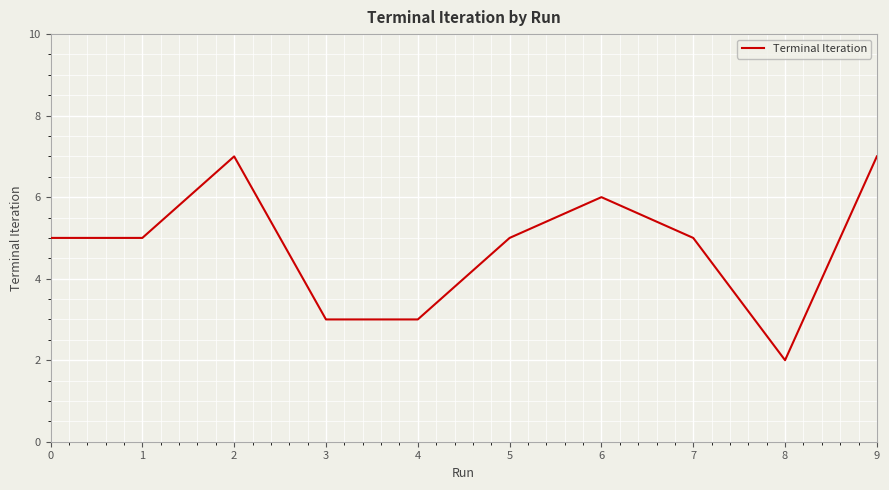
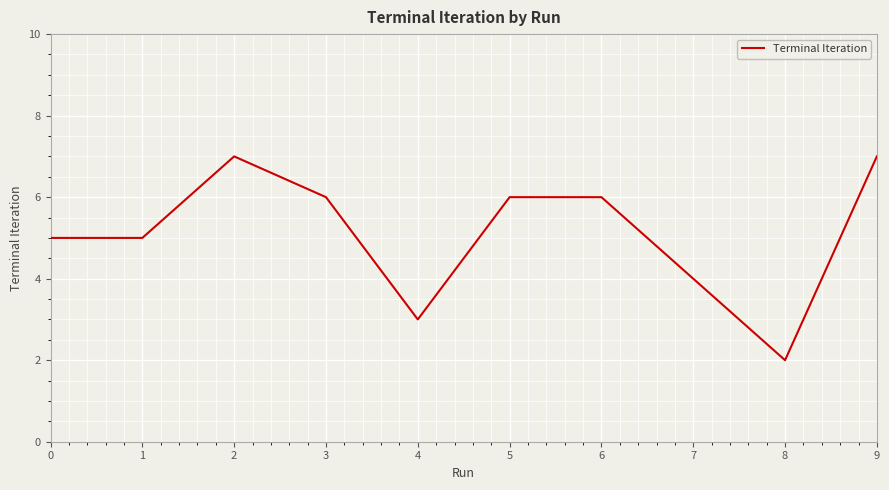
  {
    "0": 5,
    "1": 5,
    "2": 7,
-   "3": 3,
+   "3": 6,
    "4": 3,
-   "5": 5,
+   "5": 6,
    "6": 6,
-   "7": 5,
+   "7": 4,
    "8": 2,
    "9": 7
  }
